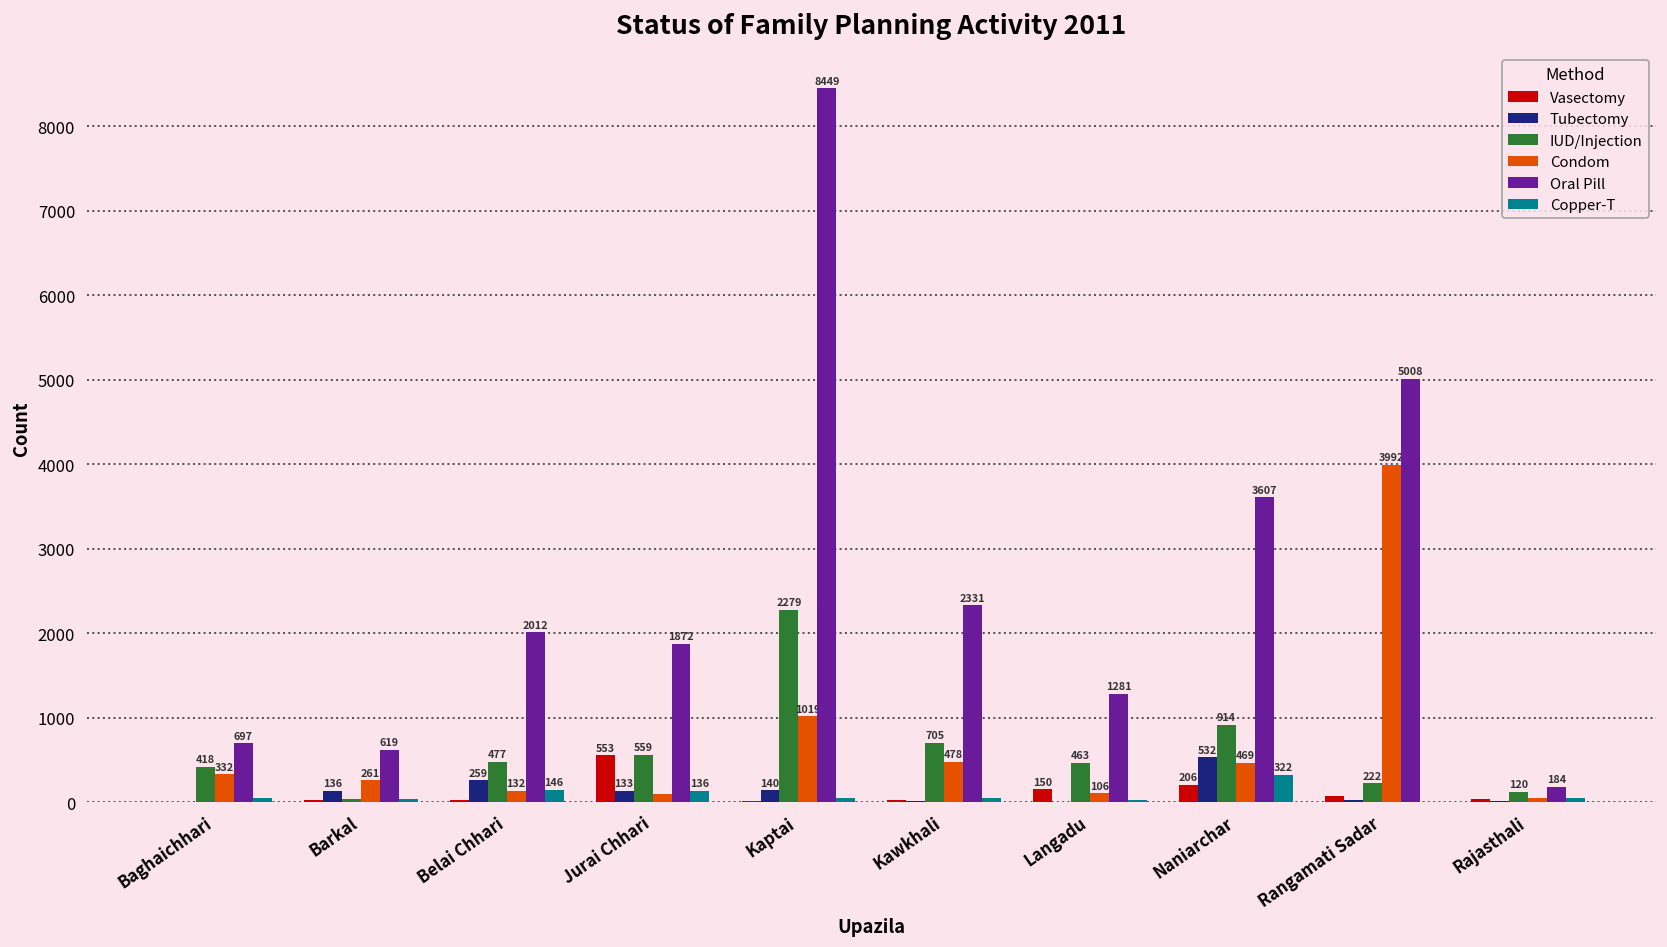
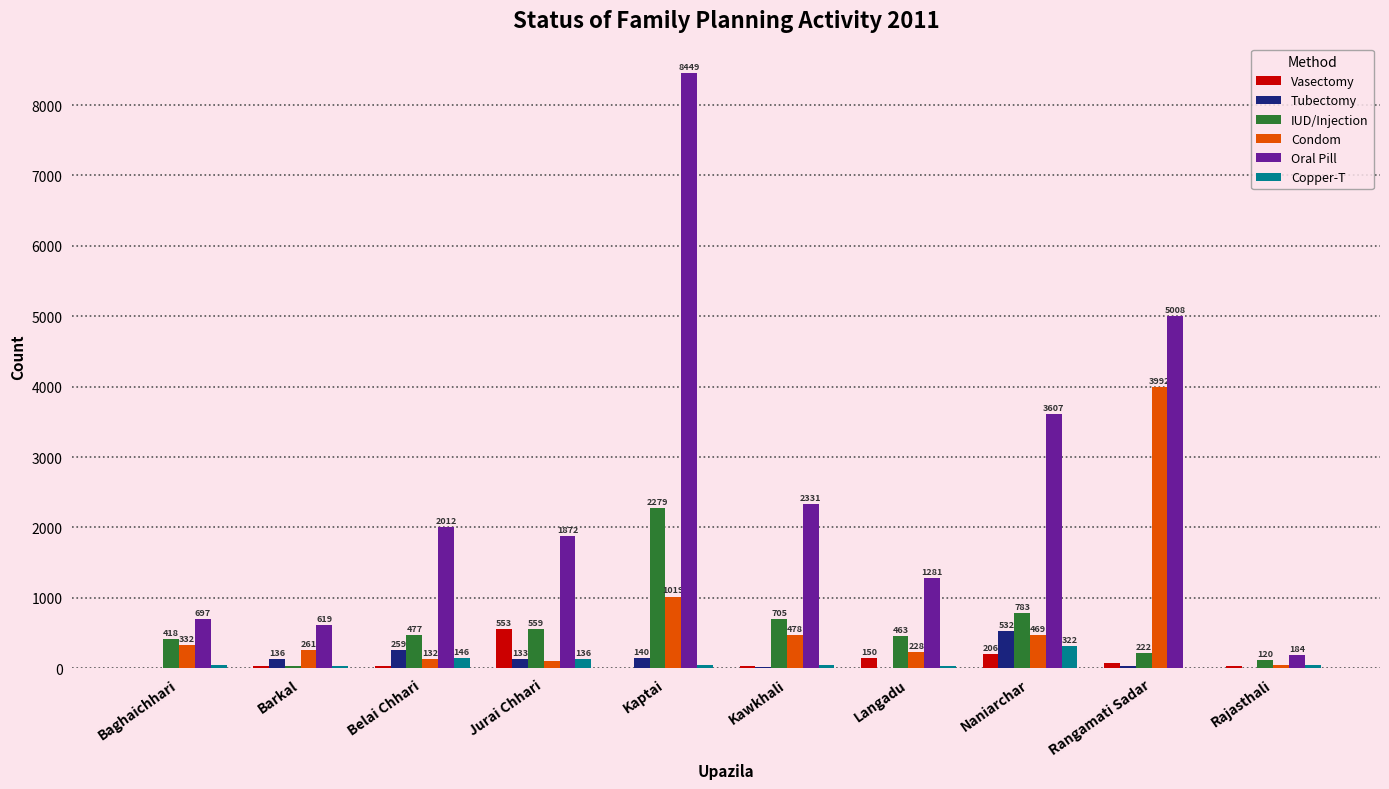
  {
    "Vasectomy": {
      "Jurai Chhari": 553,
      "Langadu": 150,
      "Naniarchar": 206
    },
    "Tubectomy": {
      "Barkal": 136,
      "Belai Chhari": 259,
      "Jurai Chhari": 133,
      "Kaptai": 140,
      "Naniarchar": 532
    },
    "IUD/Injection": {
      "Baghaichhari": 418,
      "Belai Chhari": 477,
      "Jurai Chhari": 559,
      "Kaptai": 2279,
      "Kawkhali": 705,
      "Langadu": 463,
-     "Naniarchar": 914,
+     "Naniarchar": 783,
      "Rangamati Sadar": 222,
      "Rajasthali": 120
    },
    "Condom": {
      "Baghaichhari": 332,
      "Barkal": 261,
      "Belai Chhari": 132,
      "Kaptai": 1019,
      "Kawkhali": 478,
-     "Langadu": 106,
+     "Langadu": 228,
      "Naniarchar": 469,
      "Rangamati Sadar": 3992
    },
    "Oral Pill": {
      "Baghaichhari": 697,
      "Barkal": 619,
      "Belai Chhari": 2012,
      "Jurai Chhari": 1872,
      "Kaptai": 8449,
      "Kawkhali": 2331,
      "Langadu": 1281,
      "Naniarchar": 3607,
      "Rangamati Sadar": 5008,
      "Rajasthali": 184
    },
    "Copper-T": {
      "Belai Chhari": 146,
      "Jurai Chhari": 136,
      "Naniarchar": 322
    }
  }
